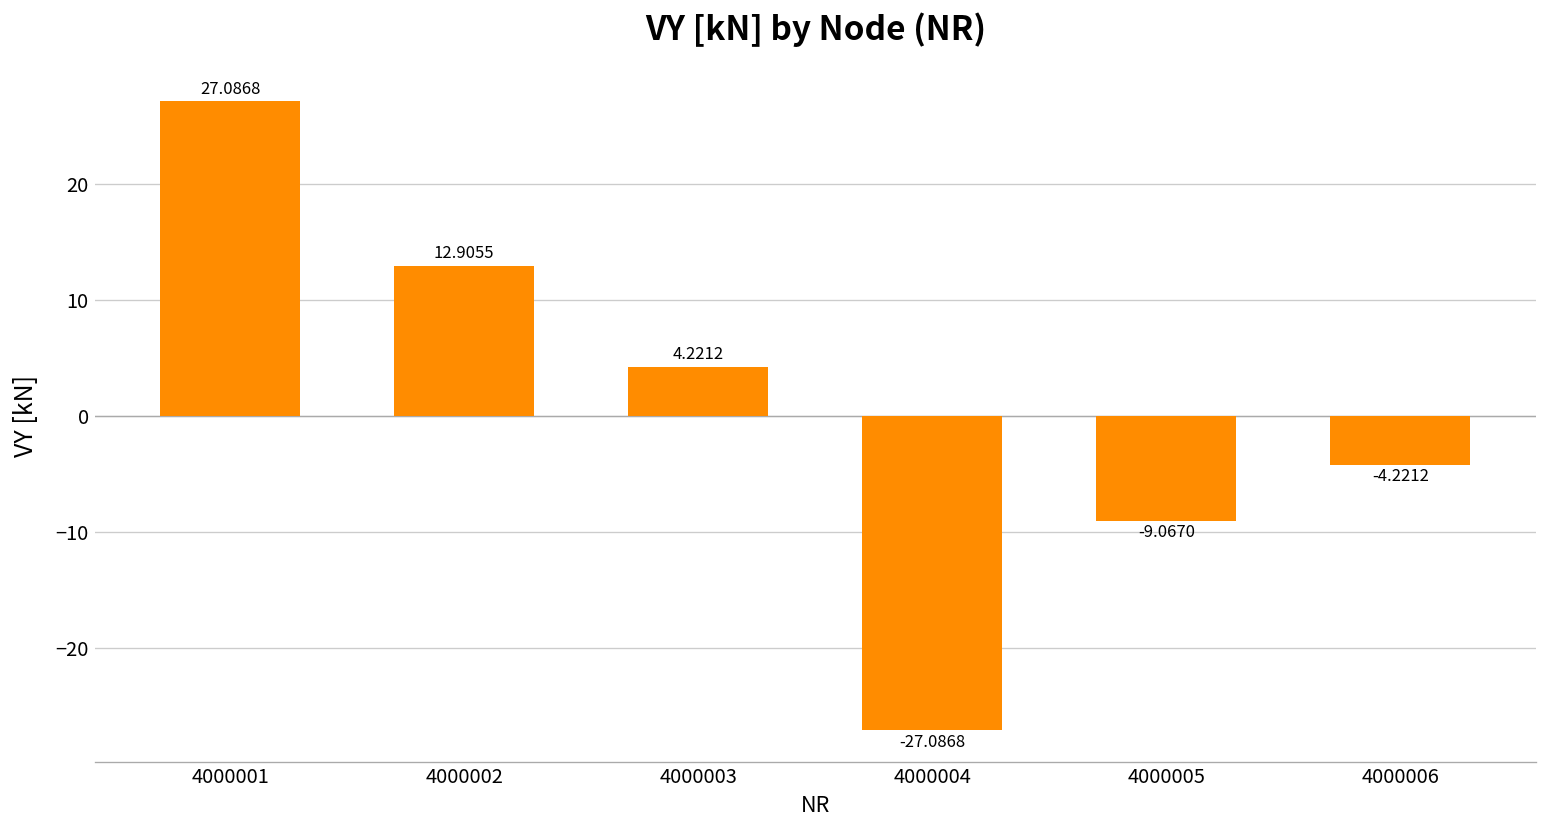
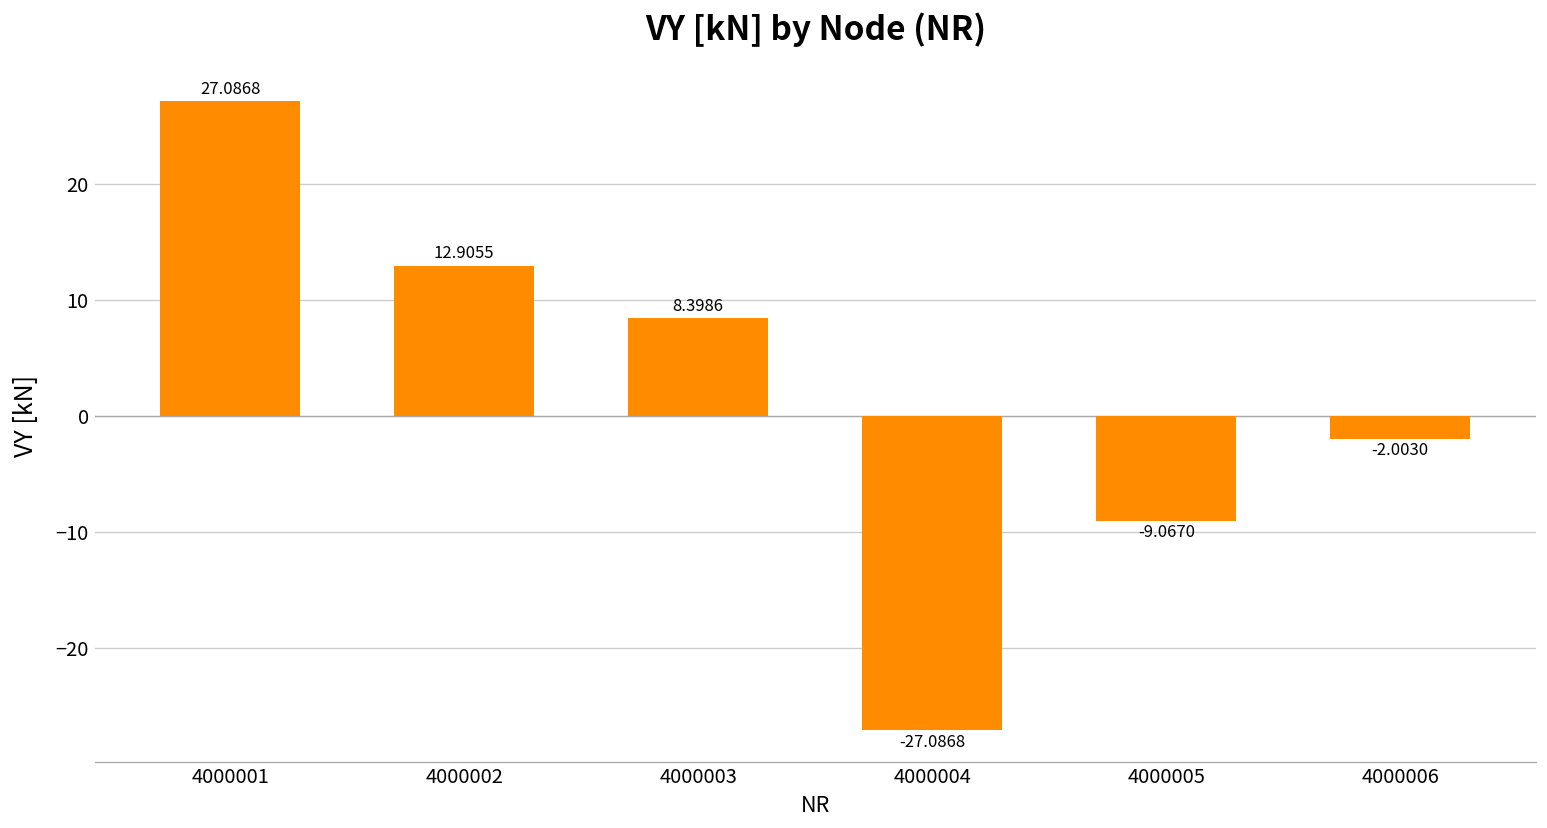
  {
    "4000001": 27.0868,
    "4000002": 12.9055,
-   "4000003": 4.2212,
+   "4000003": 8.3986,
    "4000004": -27.0868,
    "4000005": -9.0670,
-   "4000006": -4.2212
+   "4000006": -2.0030
  }
